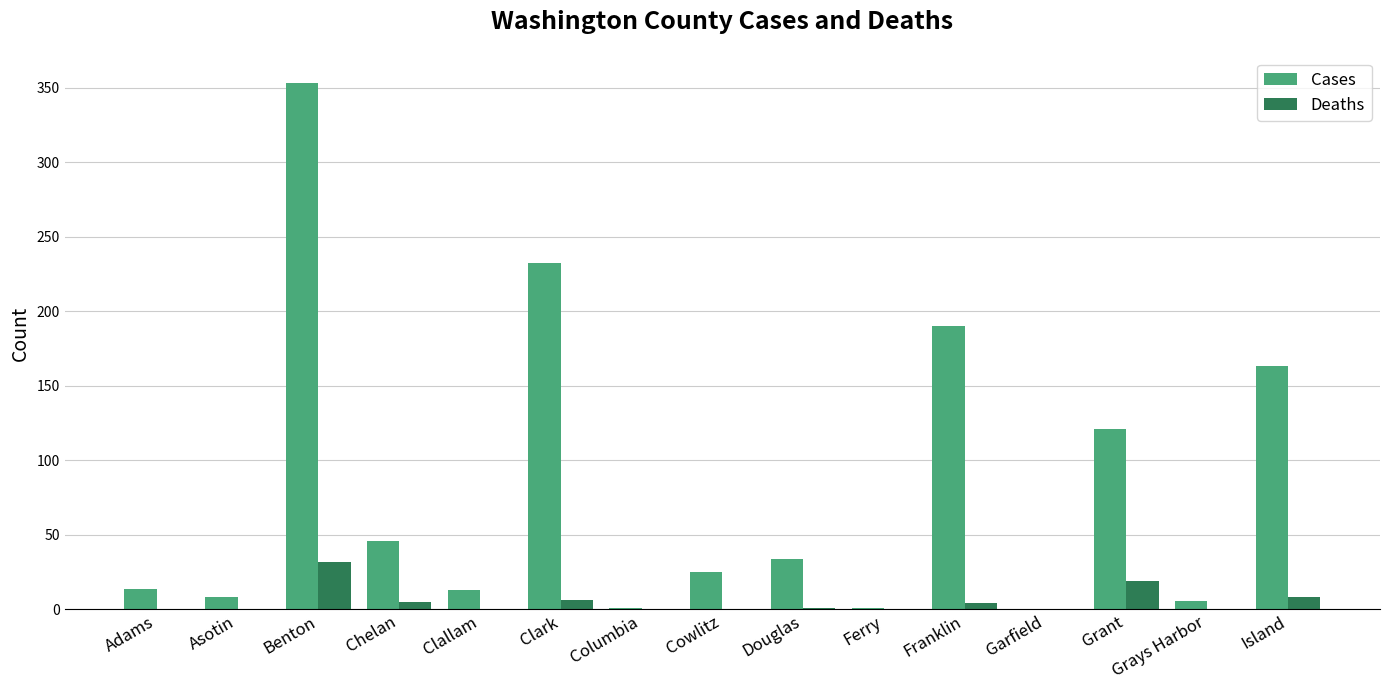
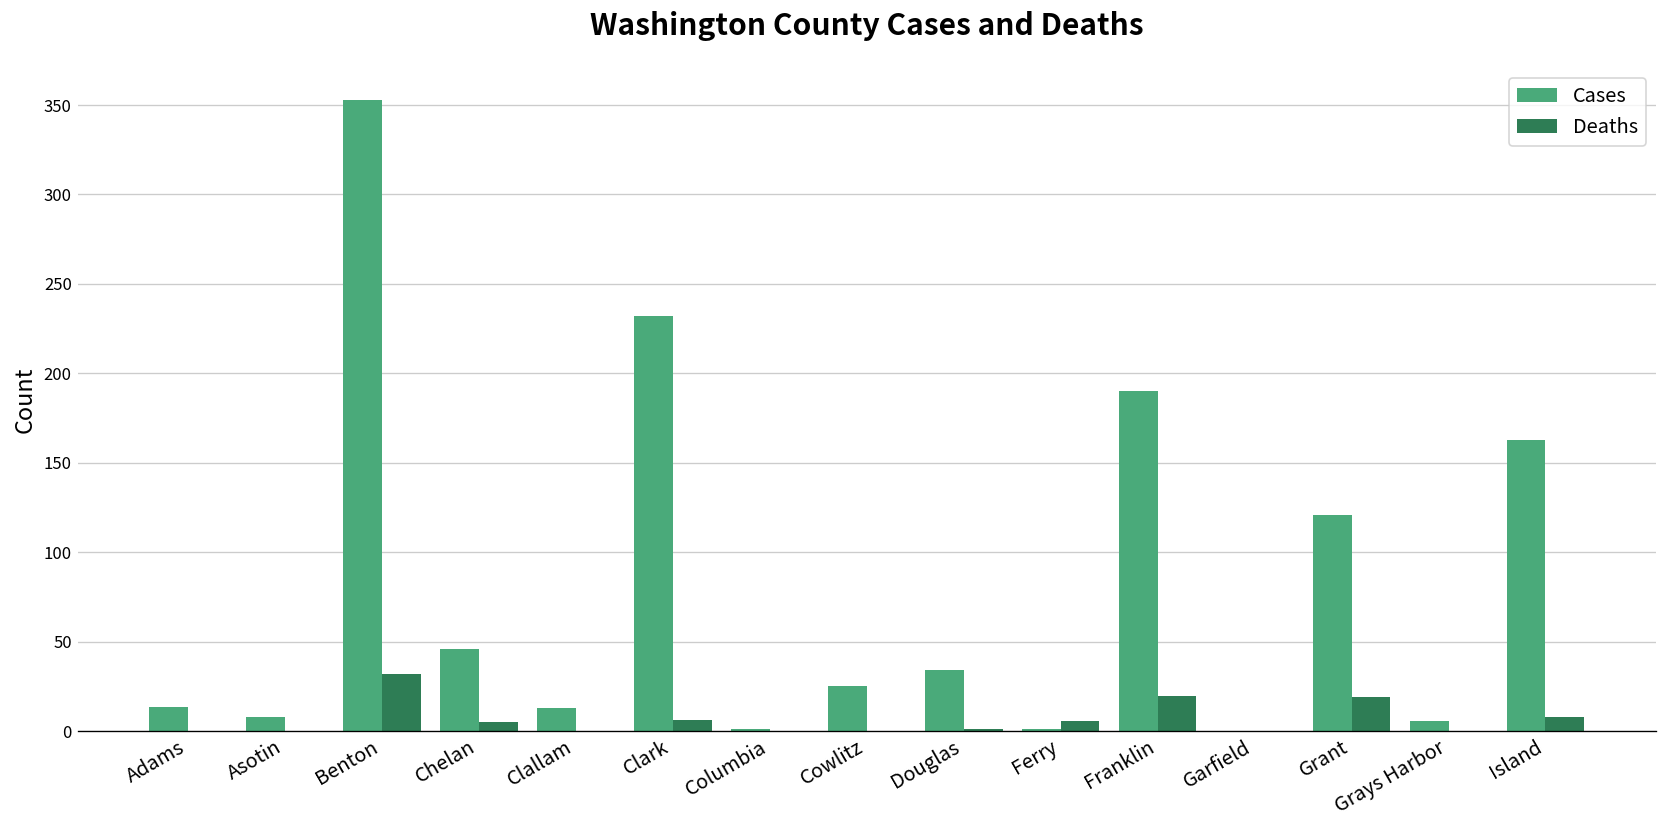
  {
    "Cases": {
      "Adams": 13,
      "Asotin": 8,
      "Benton": 353,
      "Chelan": 46,
      "Clallam": 13,
      "Clark": 232,
      "Cowlitz": 25,
      "Douglas": 34,
      "Franklin": 190,
      "Garfield": 0,
      "Grant": 121,
      "Grays Harbor": 6,
      "Island": 163
    },
    "Deaths": {
      "Adams": 0,
      "Asotin": 0,
      "Benton": 32,
      "Chelan": 5,
      "Clallam": 0,
      "Clark": 6,
      "Columbia": 0,
      "Cowlitz": 0,
-     "Ferry": 0,
-     "Franklin": 4,
+     "Ferry": 6,
+     "Franklin": 20,
      "Garfield": 0,
      "Grant": 19,
      "Grays Harbor": 0,
      "Island": 8
    }
  }
